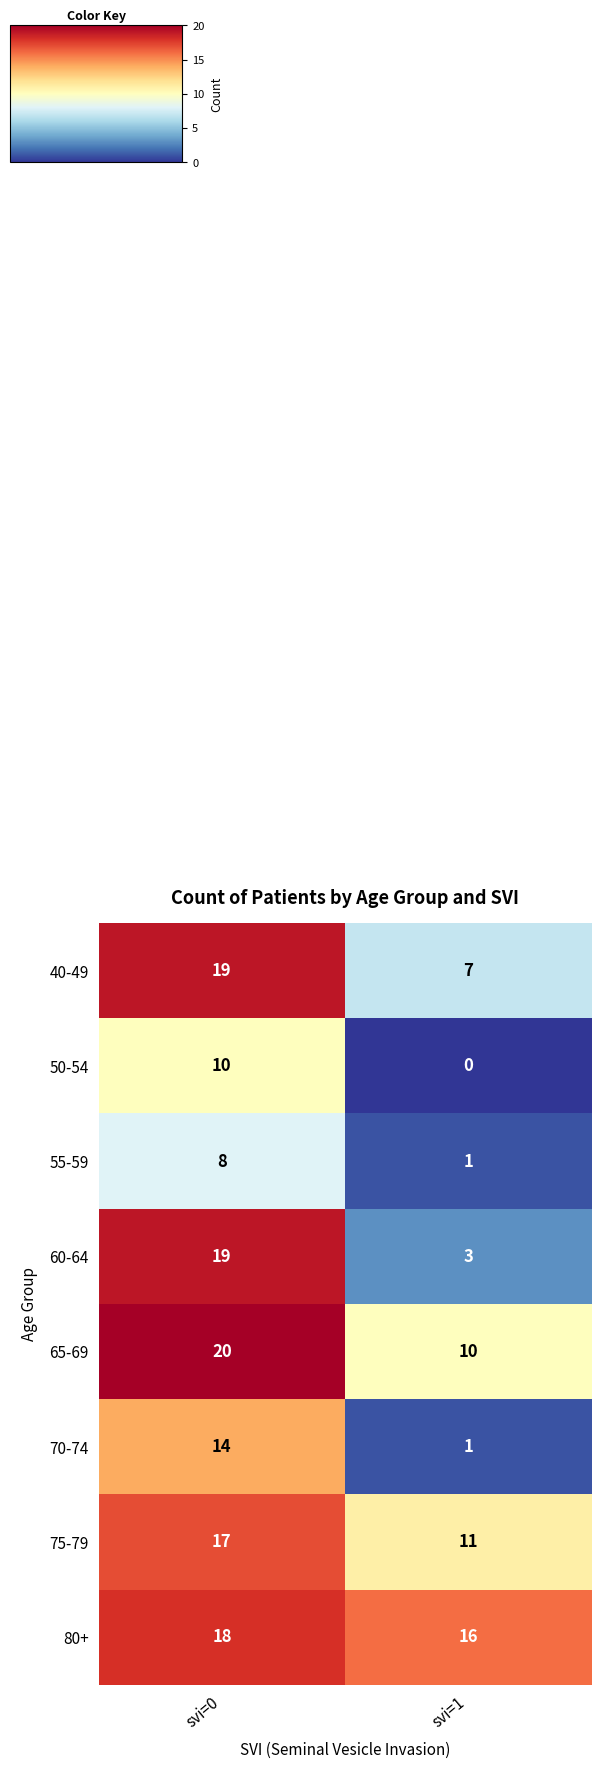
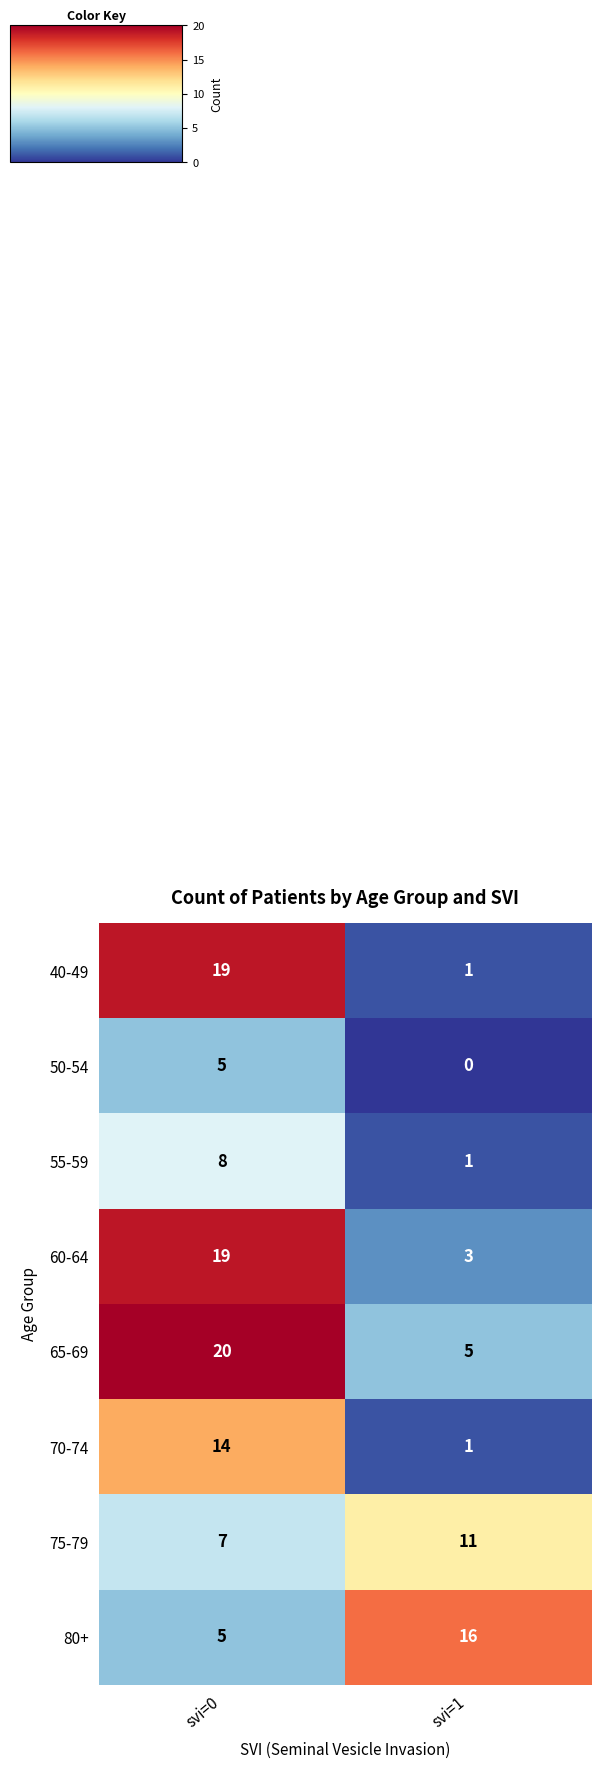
  {
    "40-49": {
      "svi=0": 19,
-     "svi=1": 7
+     "svi=1": 1
    },
    "50-54": {
-     "svi=0": 10,
+     "svi=0": 5,
      "svi=1": 0
    },
    "55-59": {
      "svi=0": 8,
      "svi=1": 1
    },
    "60-64": {
      "svi=0": 19,
      "svi=1": 3
    },
    "65-69": {
      "svi=0": 20,
-     "svi=1": 10
+     "svi=1": 5
    },
    "70-74": {
      "svi=0": 14,
      "svi=1": 1
    },
    "75-79": {
-     "svi=0": 17,
+     "svi=0": 7,
      "svi=1": 11
    },
    "80+": {
-     "svi=0": 18,
+     "svi=0": 5,
      "svi=1": 16
    }
  }
